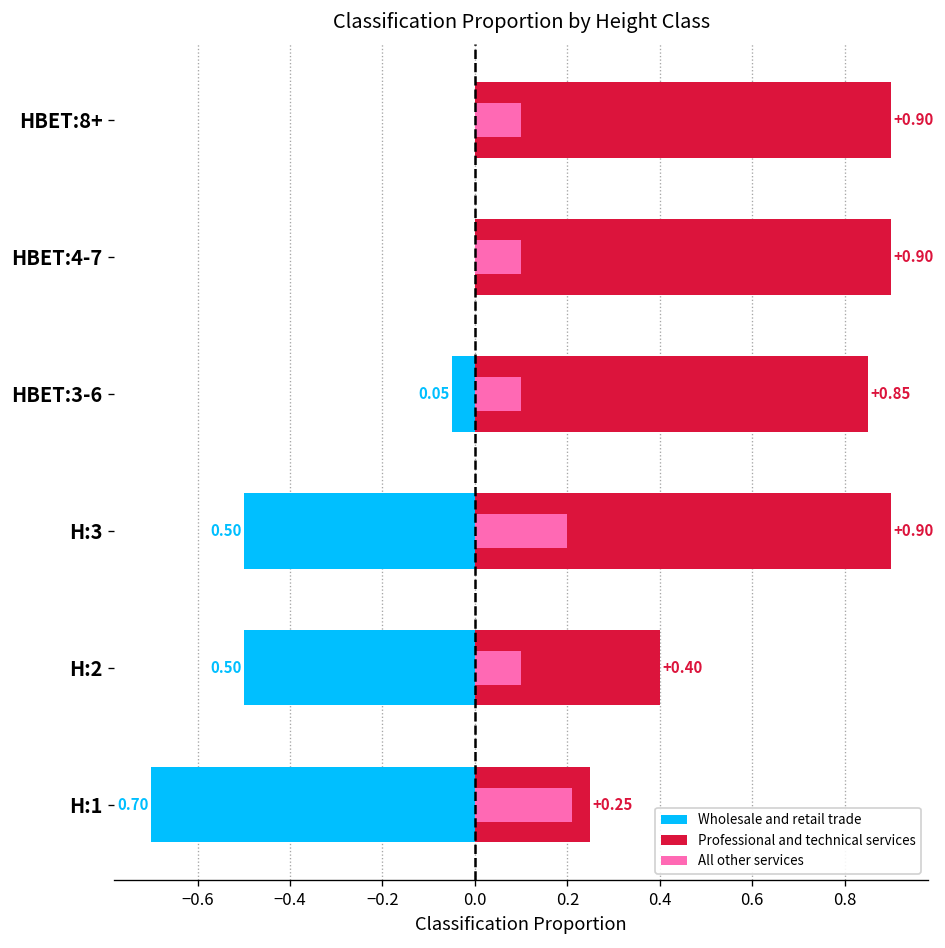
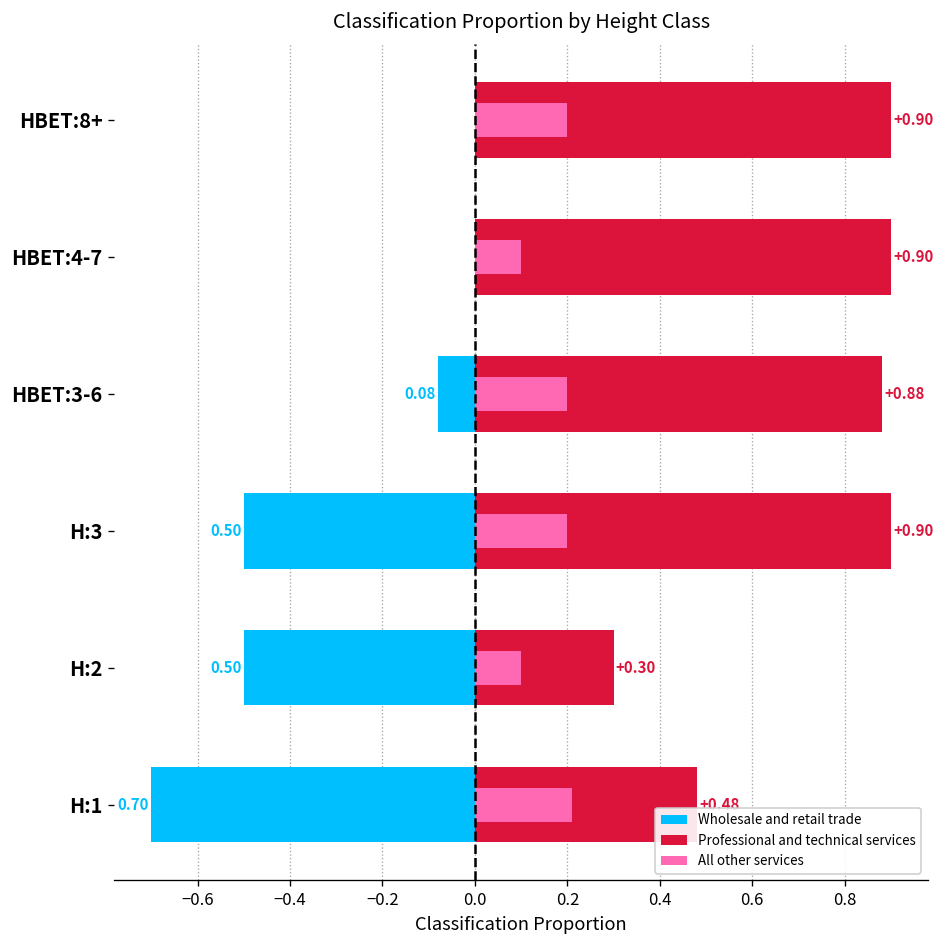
  {
    "Wholesale and retail trade": {
-     "HBET:3-6": "0.05"
+     "HBET:3-6": "0.08"
    },
    "Professional and technical services": {
      "HBET:8+": "+0.90",
      "HBET:4-7": "+0.90",
-     "HBET:3-6": "+0.85",
+     "HBET:3-6": "+0.88",
      "H:3": "+0.90",
-     "H:2": "+0.40",
-     "H:1": "+0.25"
+     "H:2": "+0.30",
+     "H:1": "+0.48"
    },
    "All other services": {
-     "HBET:8+": "0.1",
-     "HBET:3-6": "0.1"
+     "HBET:8+": "0.2",
+     "HBET:3-6": "0.2"
    }
  }
